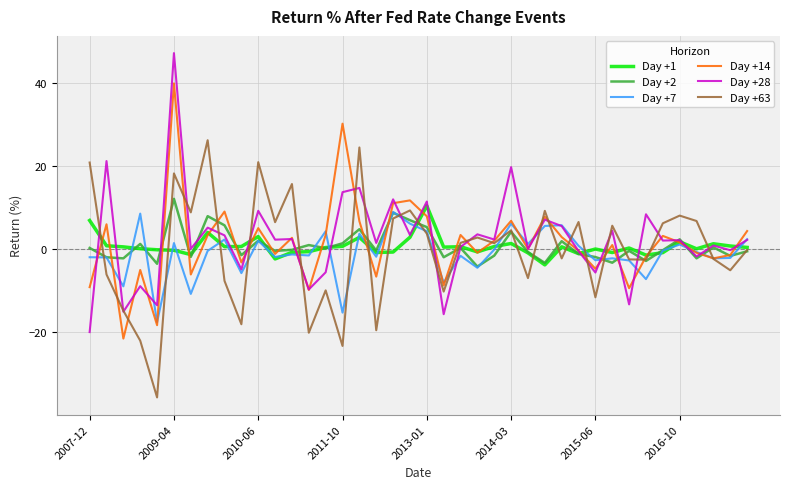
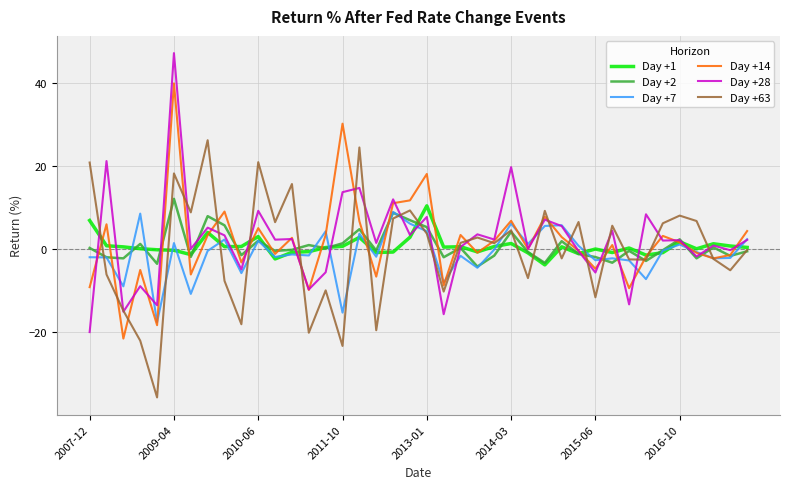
  {
    "Day +1": {
      "2007-12": 7,
      "2009-04": 0,
      "2010-06": 3,
      "2011-10": 1,
      "2013-01": 10,
      "2014-03": 1,
      "2015-06": 0
    },
    "Day +2": {
      "2007-12": 0,
      "2009-04": 12,
      "2011-10": 1,
      "2013-01": 5,
      "2015-06": -2
    },
    "Day +7": {
      "2007-12": -2,
      "2009-04": 1,
      "2011-10": -15,
      "2014-03": 6,
      "2015-06": -3
    },
    "Day +14": {
      "2007-12": -9,
      "2009-04": 40,
      "2010-06": 5,
      "2011-10": 30,
-     "2013-01": 8,
+     "2013-01": 18,
      "2014-03": 7,
      "2015-06": -5
    },
    "Day +28": {
      "2007-12": -20,
      "2009-04": 47,
      "2010-06": 9,
      "2011-10": 14,
-     "2013-01": 11,
+     "2013-01": 8,
      "2014-03": 20,
      "2015-06": -6
    },
    "Day +63": {
      "2007-12": 21,
      "2009-04": 18,
      "2010-06": 21,
      "2011-10": -23,
      "2015-06": -12,
      "2016-10": 8
    }
  }
